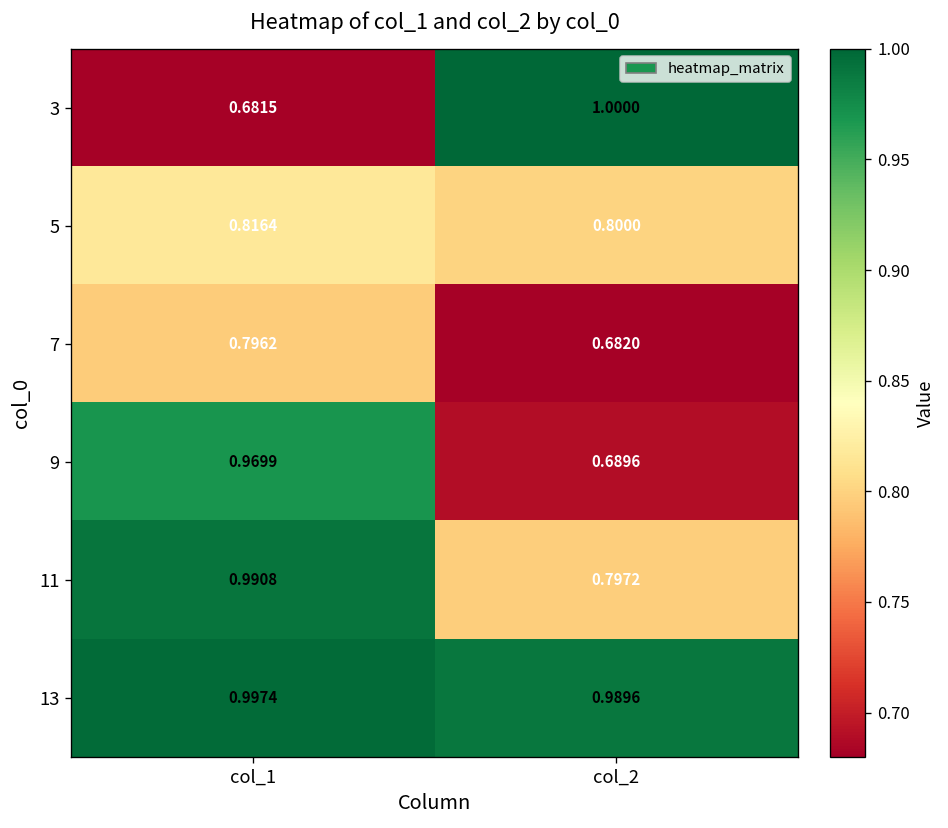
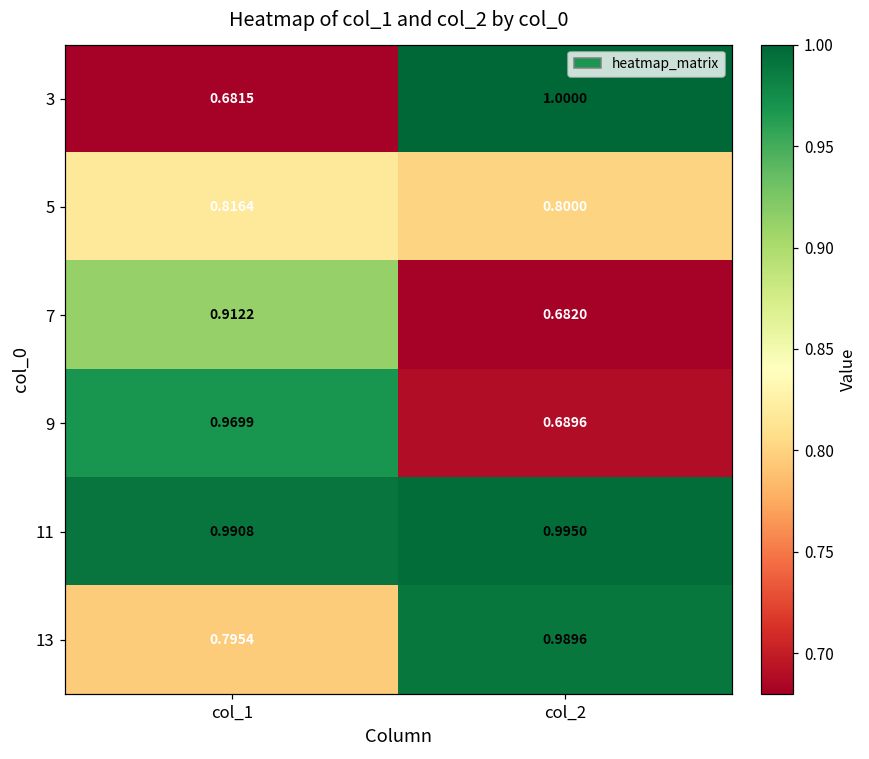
  {
    "3": {
      "col_1": 0.6815,
      "col_2": 1.0000
    },
    "5": {
      "col_1": 0.8164,
      "col_2": 0.8000
    },
    "7": {
-     "col_1": 0.7962,
+     "col_1": 0.9122,
      "col_2": 0.6820
    },
    "9": {
      "col_1": 0.9699,
      "col_2": 0.6896
    },
    "11": {
      "col_1": 0.9908,
-     "col_2": 0.7972
+     "col_2": 0.9950
    },
    "13": {
-     "col_1": 0.9974,
+     "col_1": 0.7954,
      "col_2": 0.9896
    }
  }
